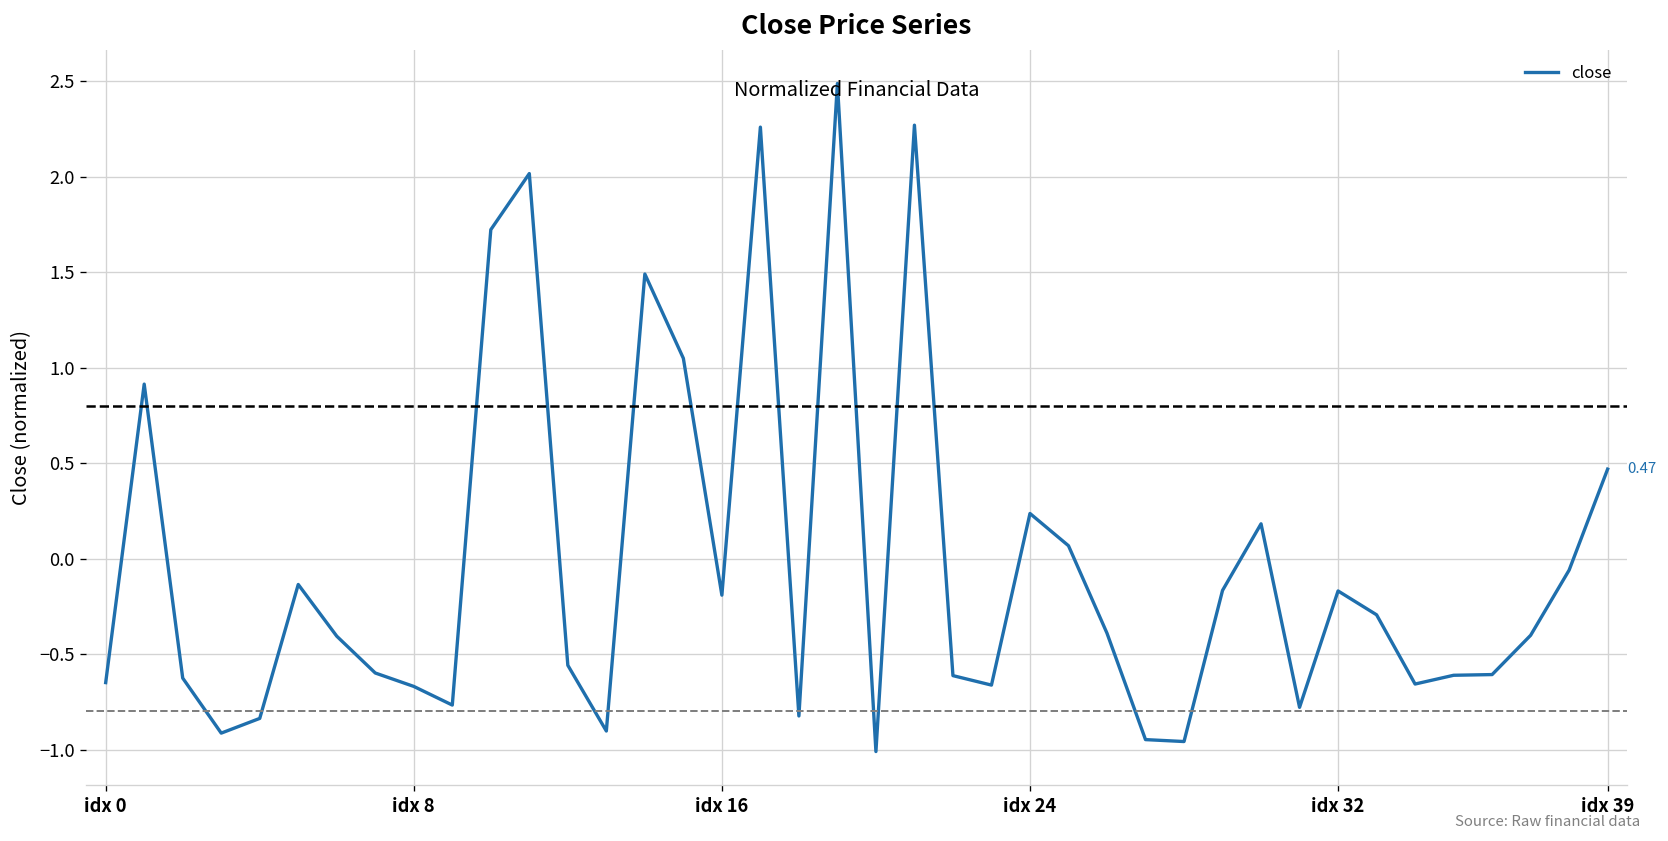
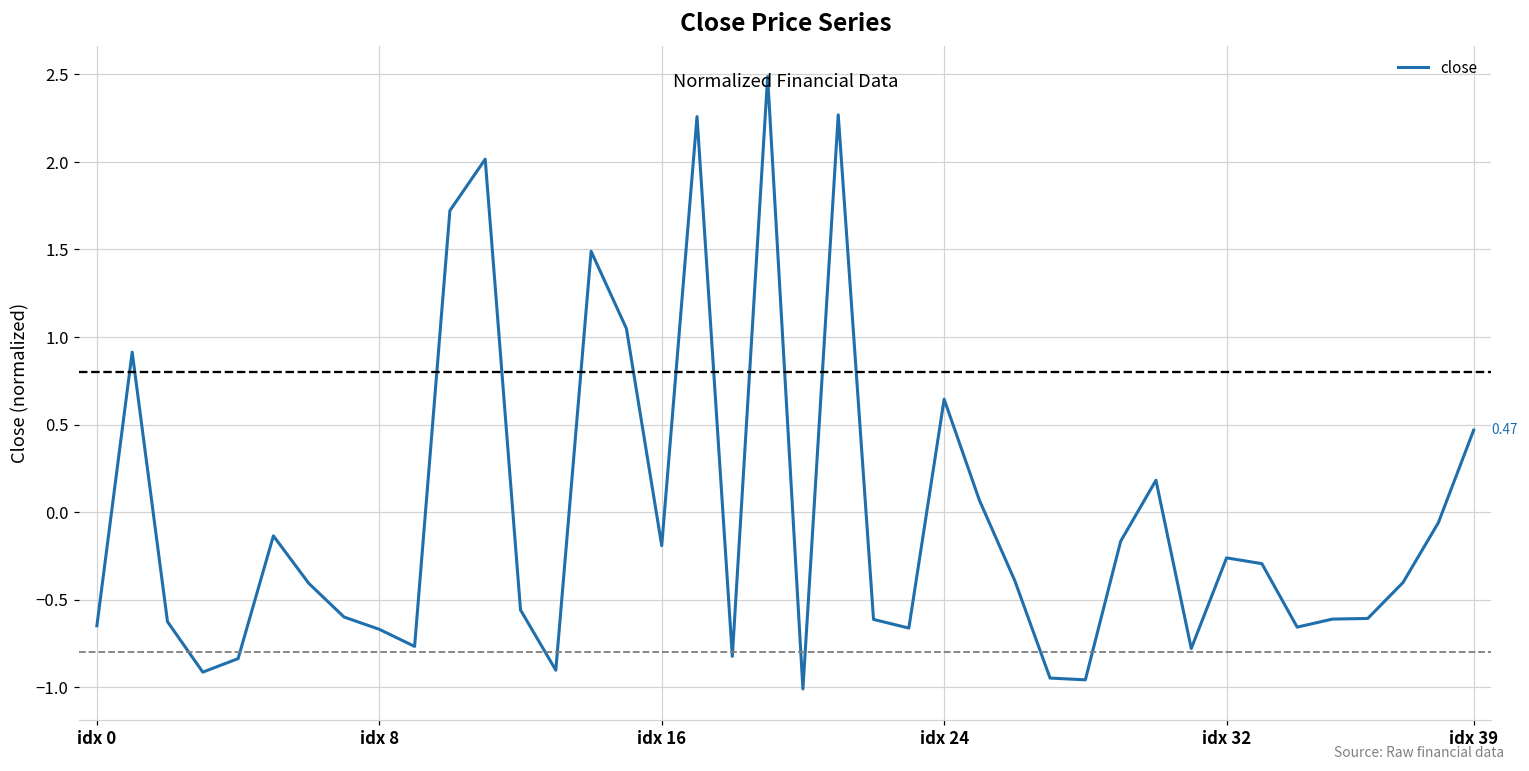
  {
    "idx 0": -0.65,
    "idx 8": -0.67,
    "idx 16": -0.19,
-   "idx 24": 0.24,
-   "idx 32": -0.17
+   "idx 24": 0.64,
+   "idx 32": -0.26
  }
